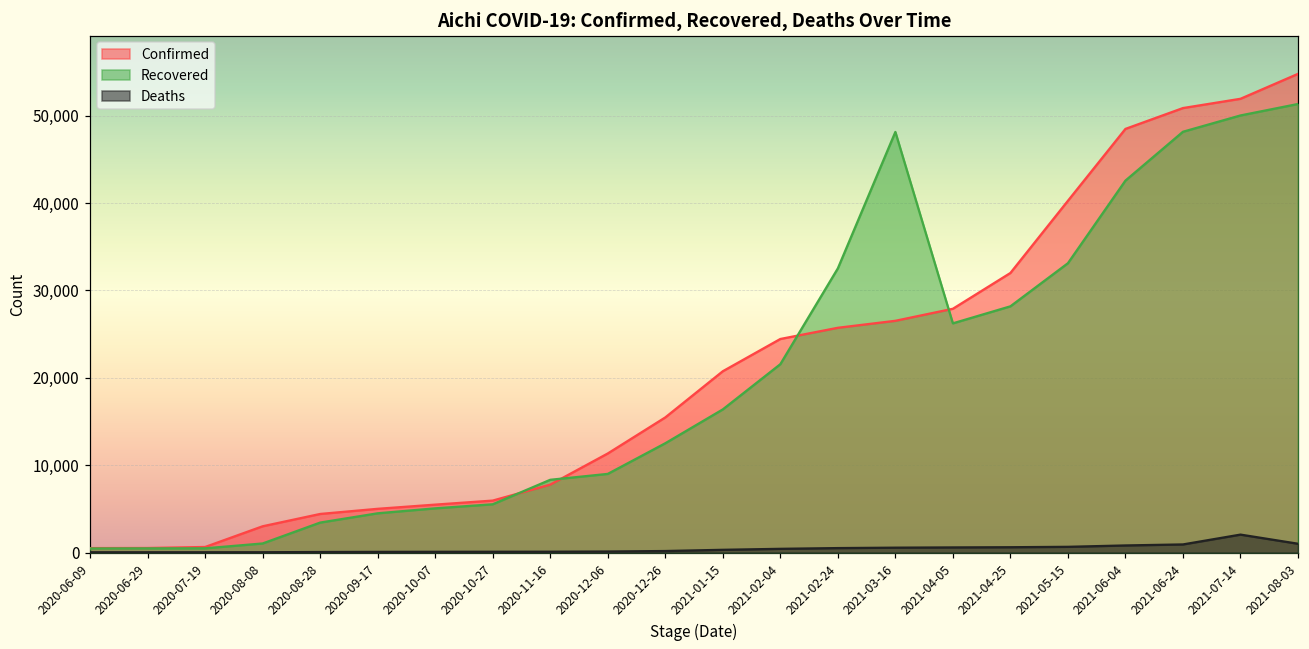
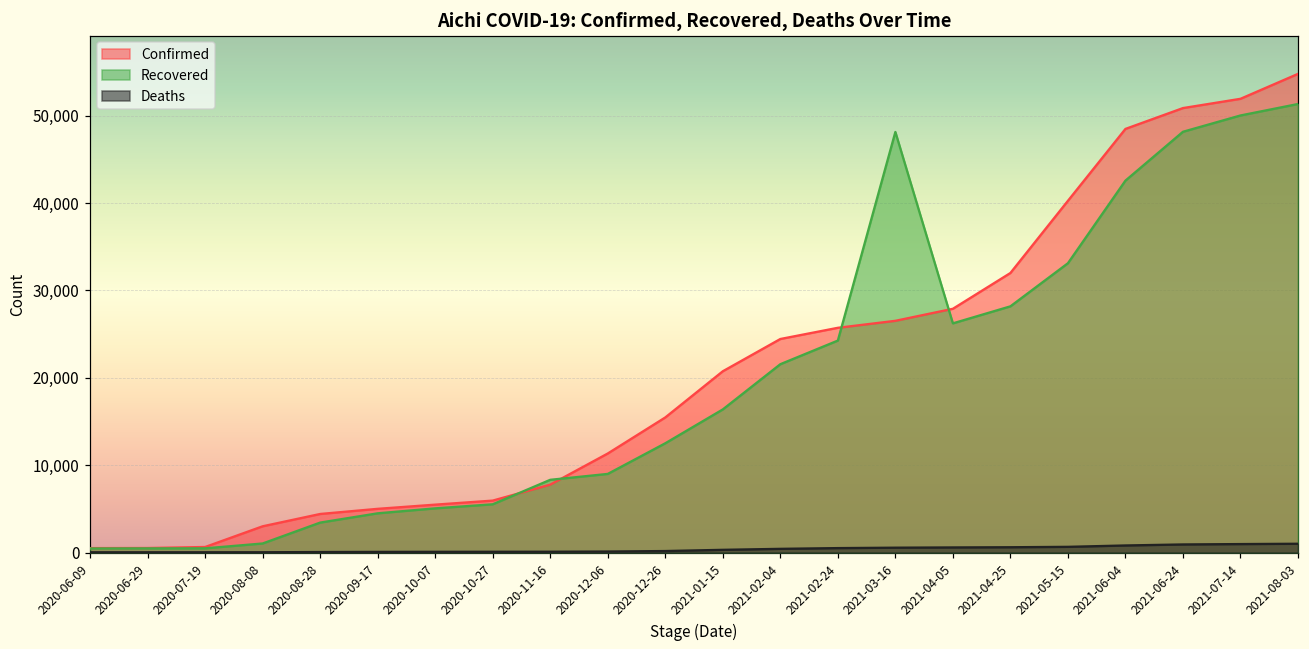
  {
    "Confirmed": {
      "2020-08-08": "3,000",
      "2020-08-28": "4,000",
      "2020-09-17": "5,000",
      "2020-10-07": "5,000",
      "2020-10-27": "6,000",
      "2020-11-16": "8,000",
      "2020-12-06": "11,000",
      "2020-12-26": "15,000",
      "2021-01-15": "21,000",
      "2021-02-04": "24,000",
      "2021-02-24": "26,000",
      "2021-03-16": "27,000",
      "2021-04-05": "28,000",
      "2021-04-25": "32,000",
      "2021-05-15": "40,000",
      "2021-06-04": "48,000",
      "2021-06-24": "51,000",
      "2021-07-14": "52,000",
      "2021-08-03": "55,000"
    },
    "Recovered": {
      "2020-08-08": "1,000",
      "2020-08-28": "3,000",
      "2020-09-17": "4,000",
      "2020-10-07": "5,000",
      "2020-10-27": "6,000",
      "2020-11-16": "8,000",
      "2020-12-06": "9,000",
      "2020-12-26": "13,000",
      "2021-01-15": "16,000",
      "2021-02-04": "22,000",
-     "2021-02-24": "33,000",
+     "2021-02-24": "24,000",
      "2021-03-16": "48,000",
      "2021-04-05": "26,000",
      "2021-04-25": "28,000",
      "2021-05-15": "33,000",
      "2021-06-04": "43,000",
      "2021-06-24": "48,000",
      "2021-07-14": "50,000",
      "2021-08-03": "51,000"
    },
    "Deaths": {
      "2020-06-09": "0",
      "2020-06-29": "0",
      "2020-07-19": "0",
      "2020-08-08": "0",
      "2020-08-28": "0",
      "2020-09-17": "0",
      "2020-10-07": "0",
      "2020-10-27": "0",
      "2020-11-16": "0",
      "2020-12-06": "0",
      "2020-12-26": "0",
      "2021-01-15": "0",
      "2021-02-04": "0",
      "2021-02-24": "1,000",
      "2021-03-16": "1,000",
      "2021-04-05": "1,000",
      "2021-04-25": "1,000",
      "2021-05-15": "1,000",
      "2021-06-04": "1,000",
      "2021-06-24": "1,000",
-     "2021-07-14": "2,000",
+     "2021-07-14": "1,000",
      "2021-08-03": "1,000"
    }
  }
